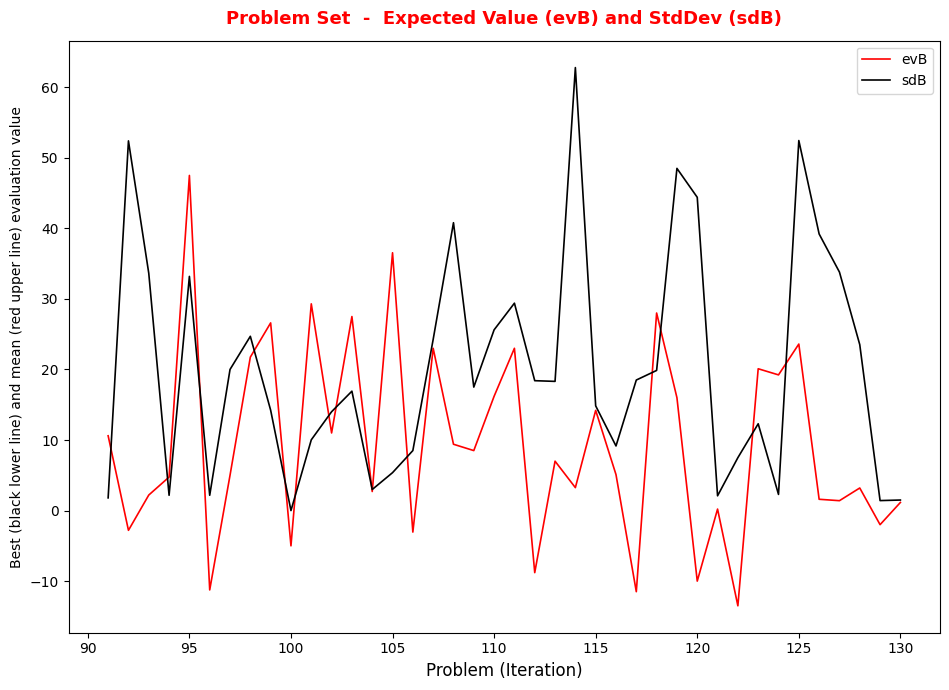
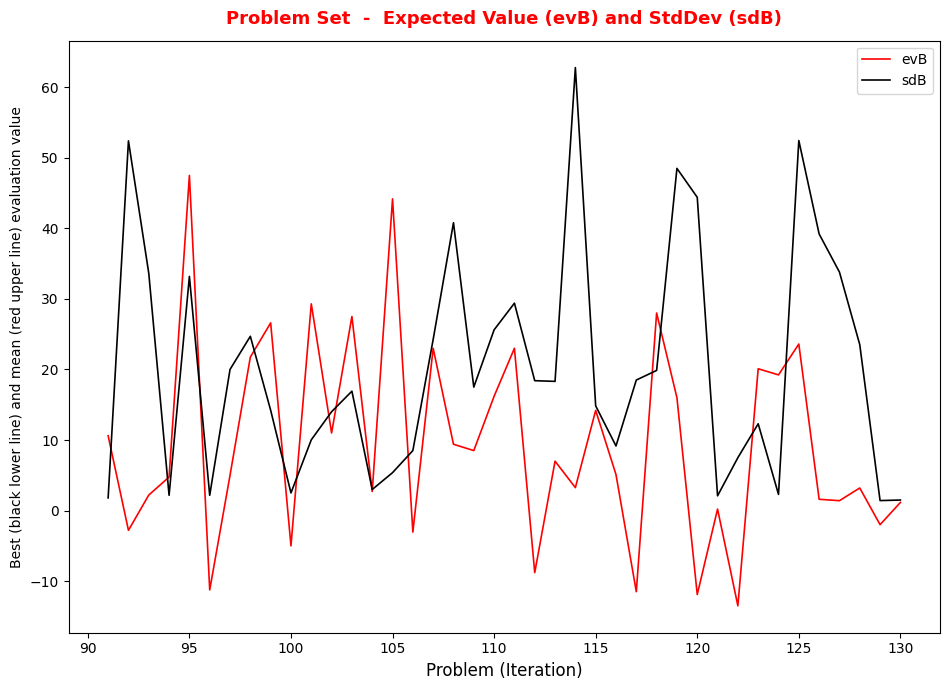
  {
    "evB": {
      "95": 48,
      "100": -5,
-     "105": 37,
+     "105": 44,
      "110": 16,
      "115": 14,
-     "120": -10,
+     "120": -12,
      "125": 24
    },
    "sdB": {
      "95": 33,
-     "100": 0,
+     "100": 3,
      "105": 5,
      "110": 26,
      "115": 15,
      "120": 44,
      "125": 52
    }
  }
